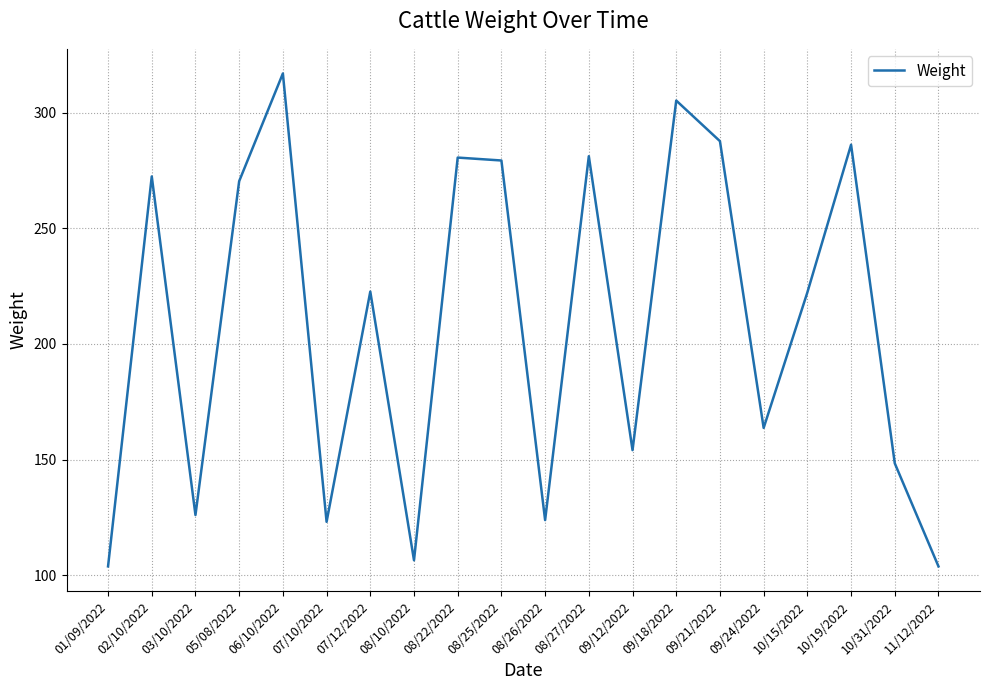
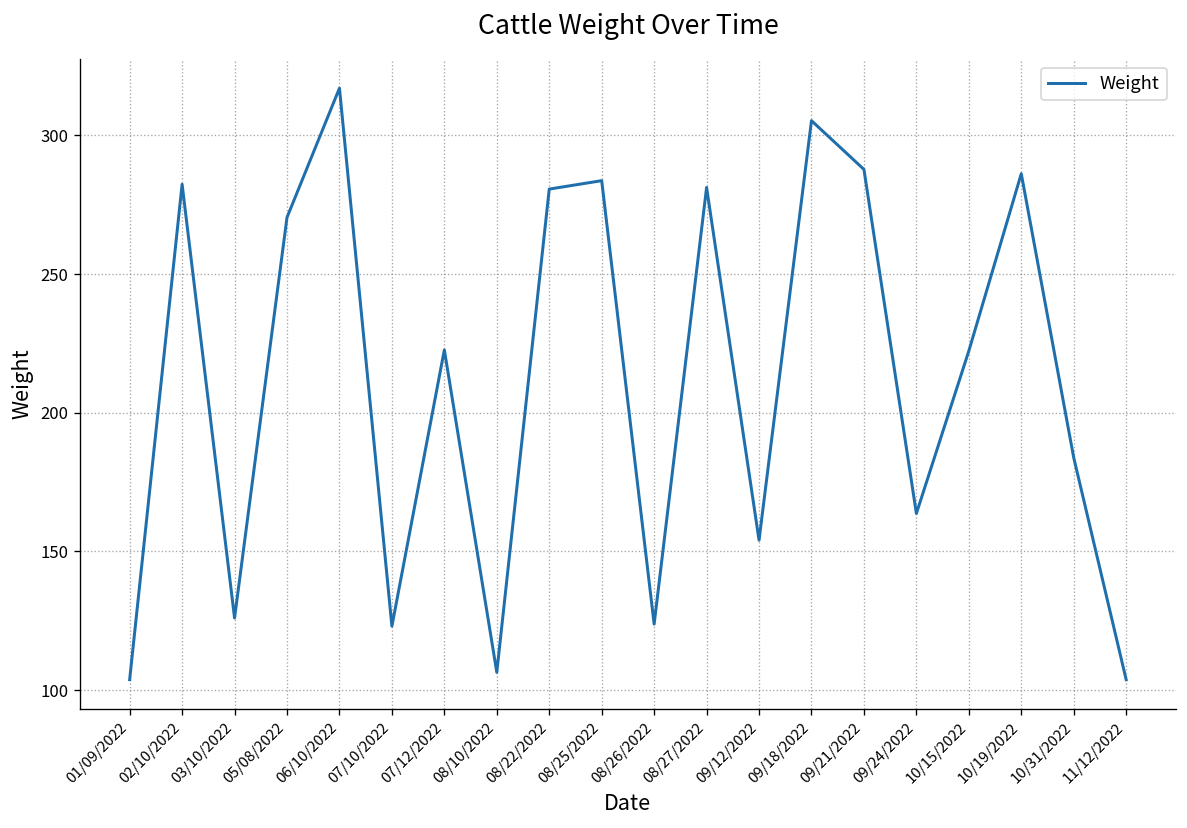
  {
    "01/09/2022": 104,
-   "02/10/2022": 273,
+   "02/10/2022": 282,
    "03/10/2022": 126,
    "05/08/2022": 270,
    "06/10/2022": 317,
    "07/10/2022": 123,
    "07/12/2022": 223,
    "08/10/2022": 106,
    "08/22/2022": 281,
-   "08/25/2022": 279,
+   "08/25/2022": 284,
    "08/26/2022": 124,
    "08/27/2022": 281,
    "09/12/2022": 154,
    "09/18/2022": 305,
    "09/21/2022": 288,
    "09/24/2022": 164,
    "10/15/2022": 222,
    "10/19/2022": 286,
-   "10/31/2022": 148,
+   "10/31/2022": 184,
    "11/12/2022": 104
  }
